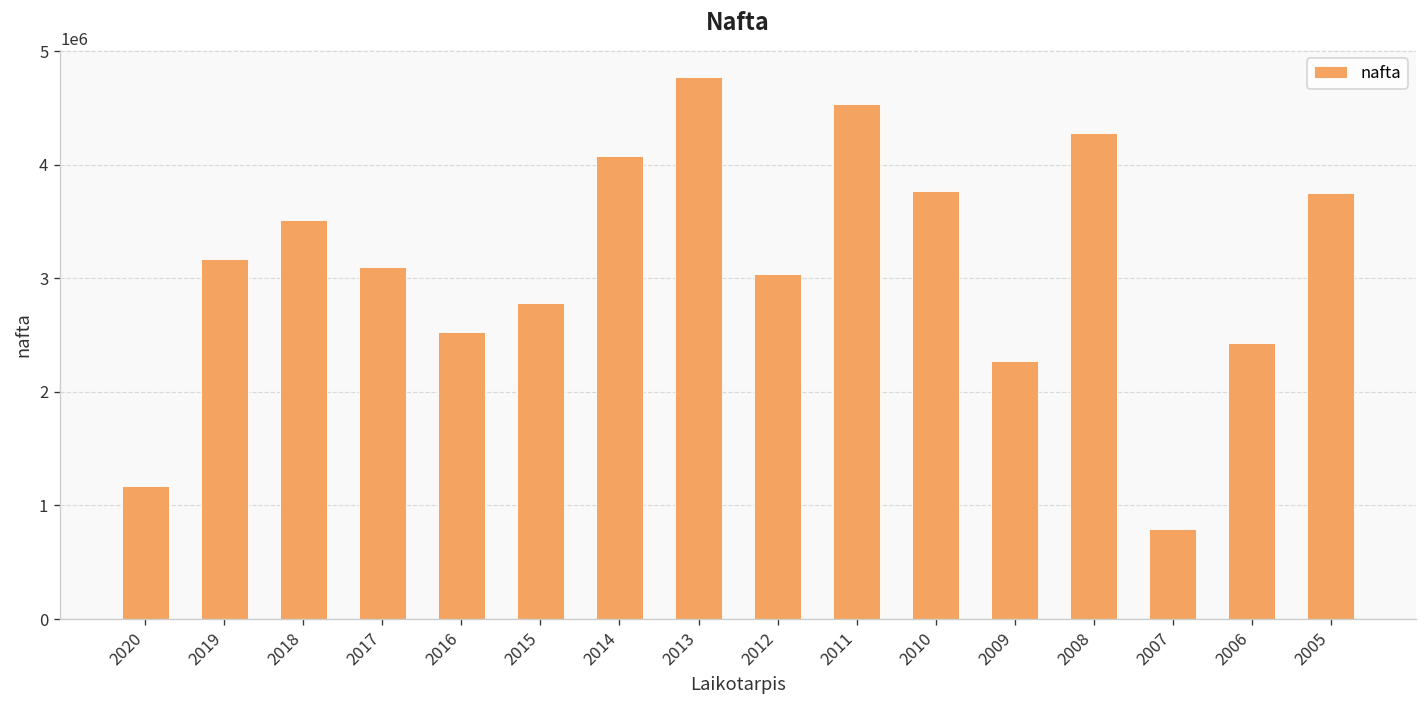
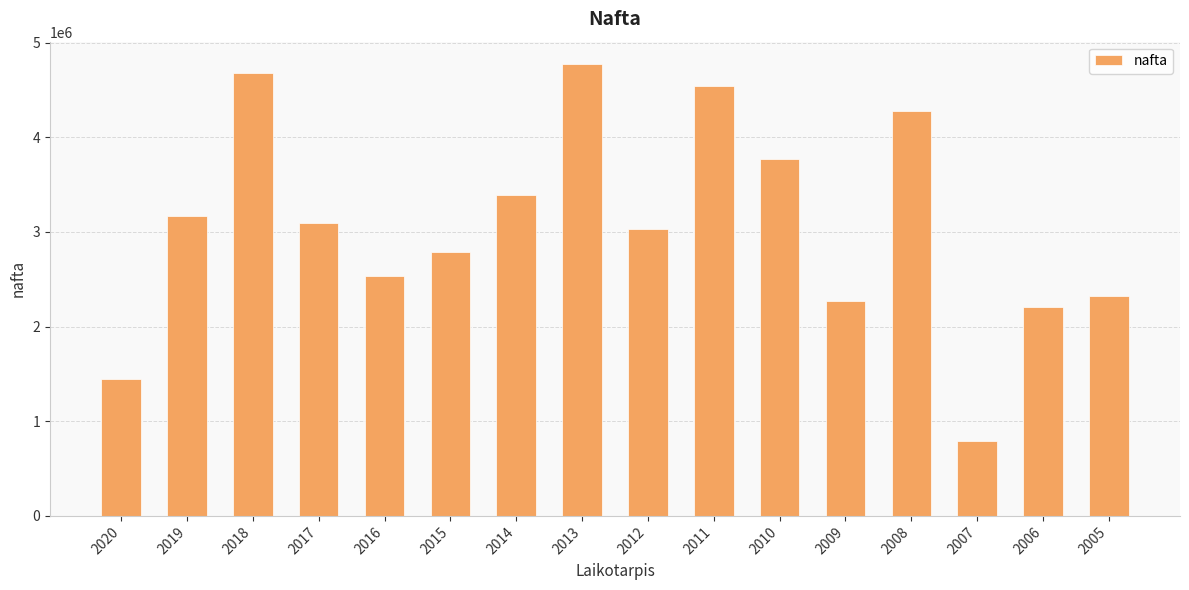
  {
-   "2020": 1200000,
+   "2020": 1400000,
    "2019": 3200000,
-   "2018": 3500000,
+   "2018": 4700000,
    "2017": 3100000,
    "2016": 2500000,
    "2015": 2800000,
-   "2014": 4100000,
+   "2014": 3400000,
    "2013": 4800000,
    "2012": 3000000,
    "2011": 4500000,
    "2010": 3800000,
    "2009": 2300000,
    "2008": 4300000,
    "2007": 800000,
-   "2006": 2400000,
-   "2005": 3700000
+   "2006": 2200000,
+   "2005": 2300000
  }
